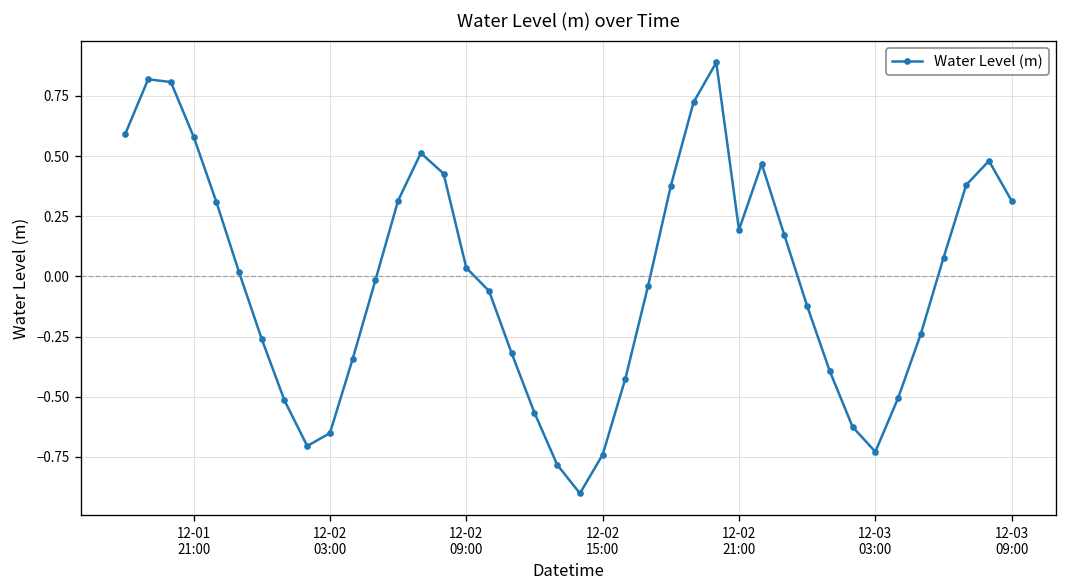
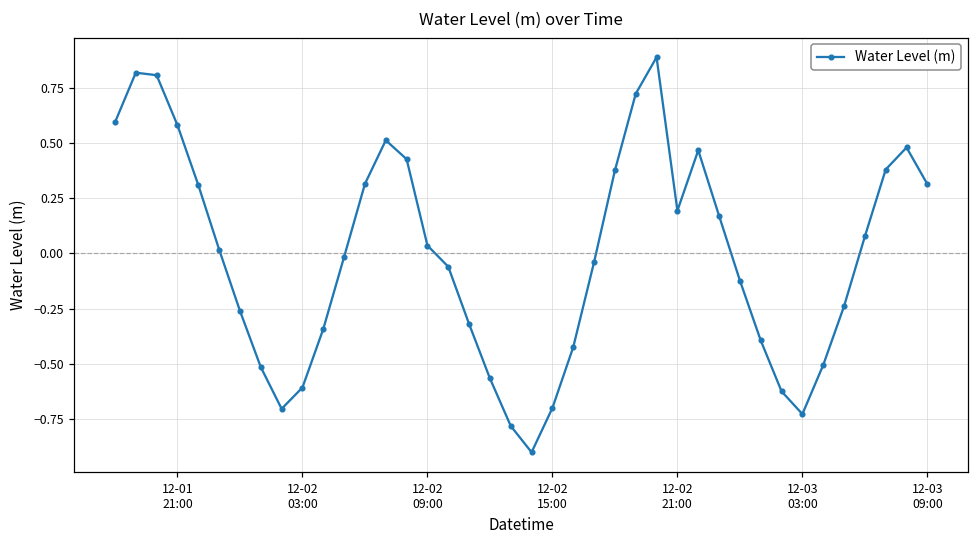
  {
    "12-01 21:00": 0.58,
-   "12-02 03:00": -0.65,
+   "12-02 03:00": -0.61,
    "12-02 09:00": 0.04,
-   "12-02 15:00": -0.74,
+   "12-02 15:00": -0.70,
    "12-02 21:00": 0.19,
    "12-03 03:00": -0.73,
    "12-03 09:00": 0.31
  }
